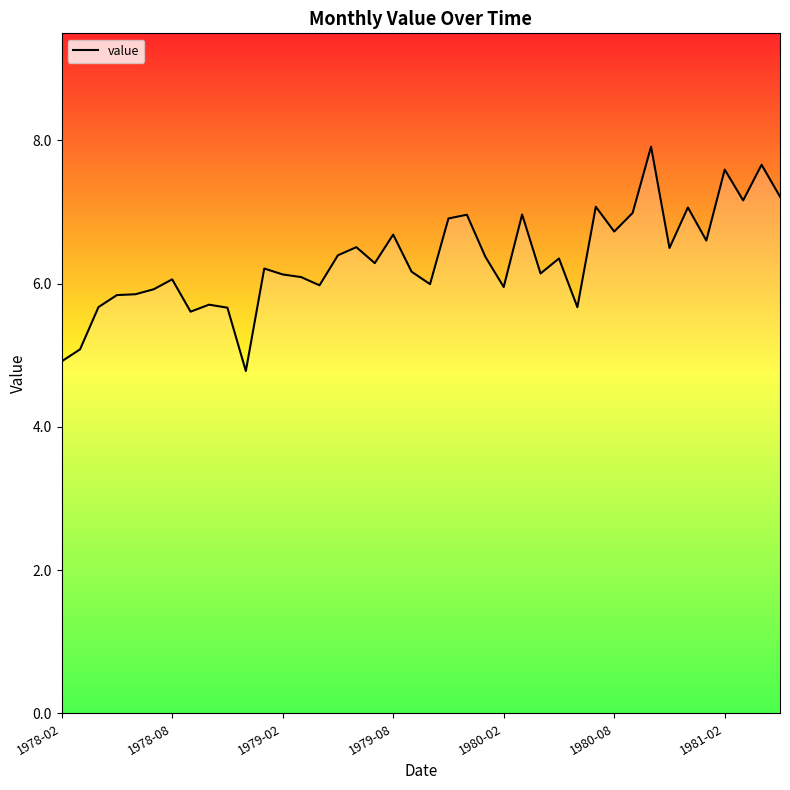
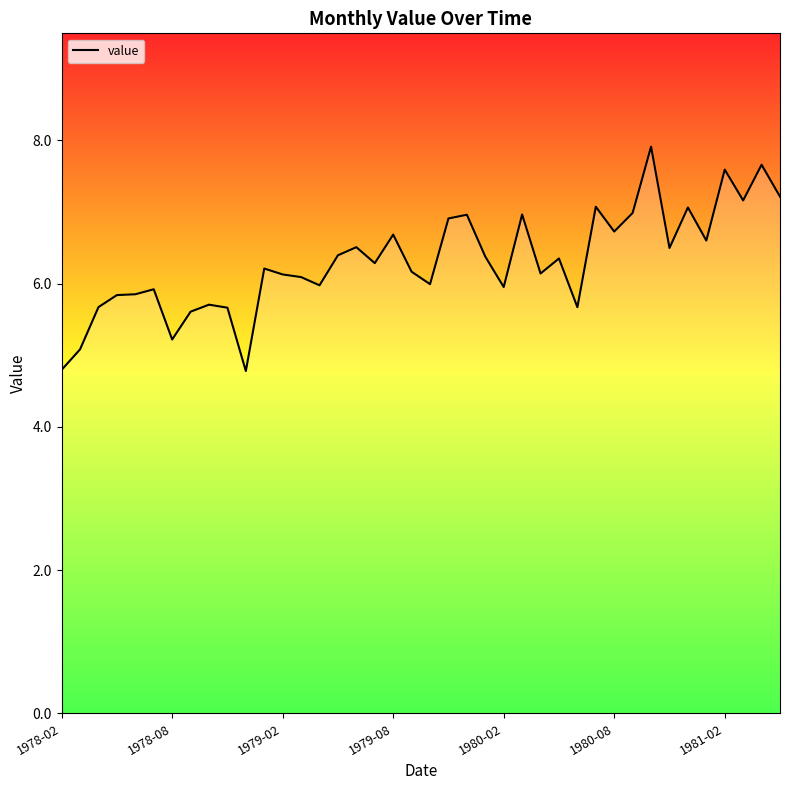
  {
-   "1978-02": 4.9,
-   "1978-08": 6.1,
+   "1978-02": 4.8,
+   "1978-08": 5.2,
    "1979-02": 6.1,
    "1979-08": 6.7,
    "1980-02": 6.0,
    "1980-08": 6.7,
    "1981-02": 7.6
  }
